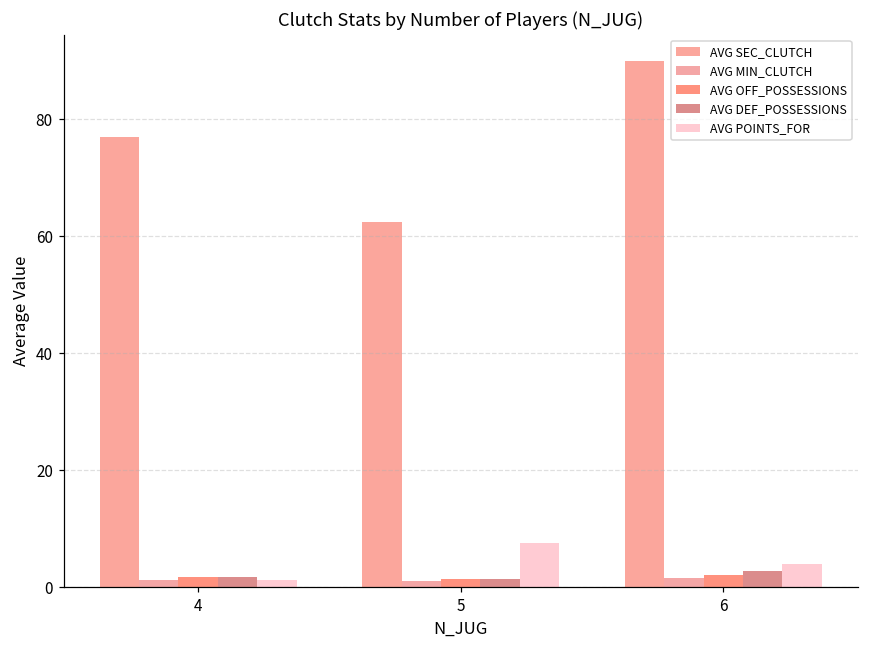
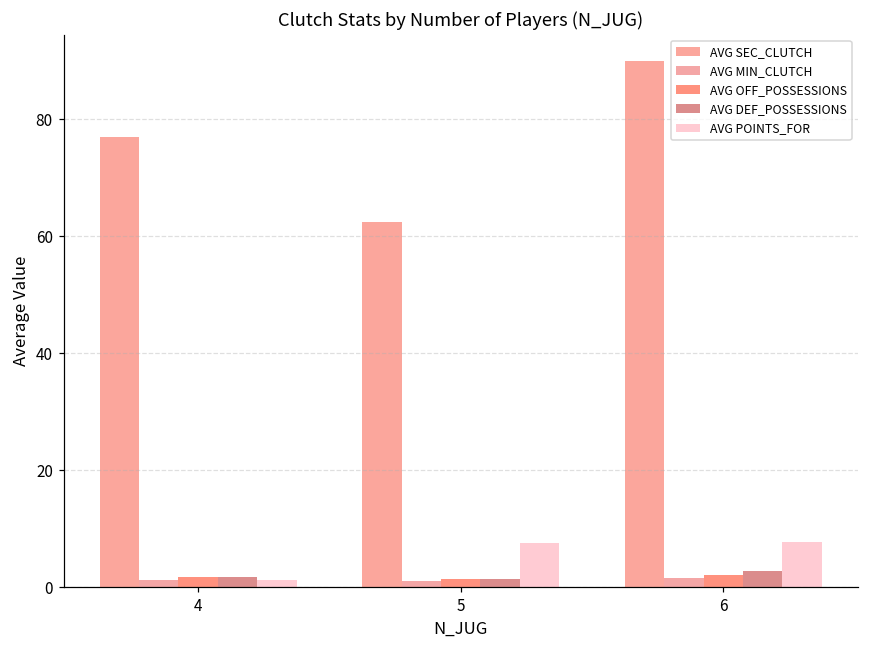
  {
    "AVG POINTS_FOR": {
      "4": 1,
      "5": 8,
-     "6": 4
+     "6": 8
    }
  }
